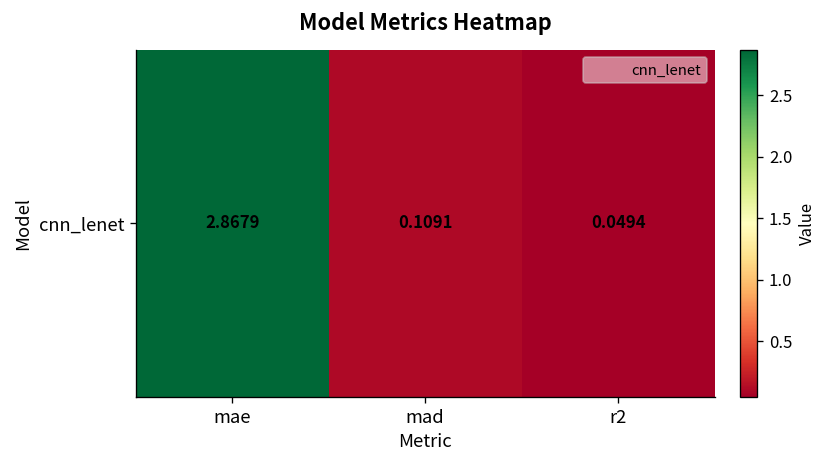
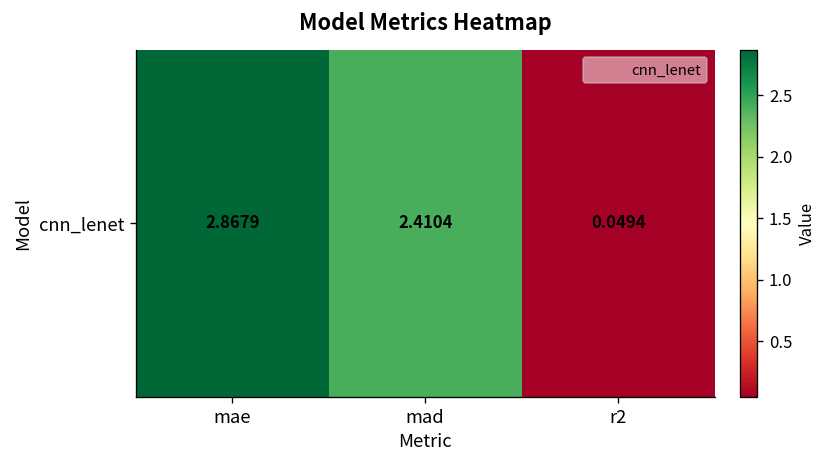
  {
    "cnn_lenet": {
      "mae": 2.8679,
-     "mad": 0.1091,
+     "mad": 2.4104,
      "r2": 0.0494
    }
  }
